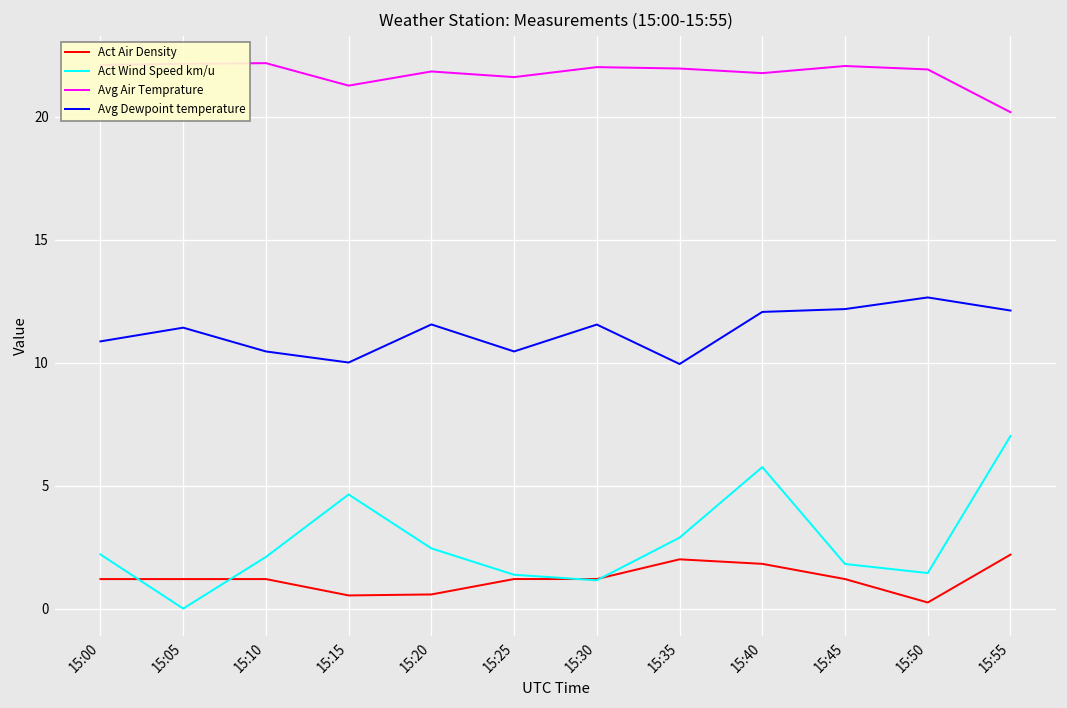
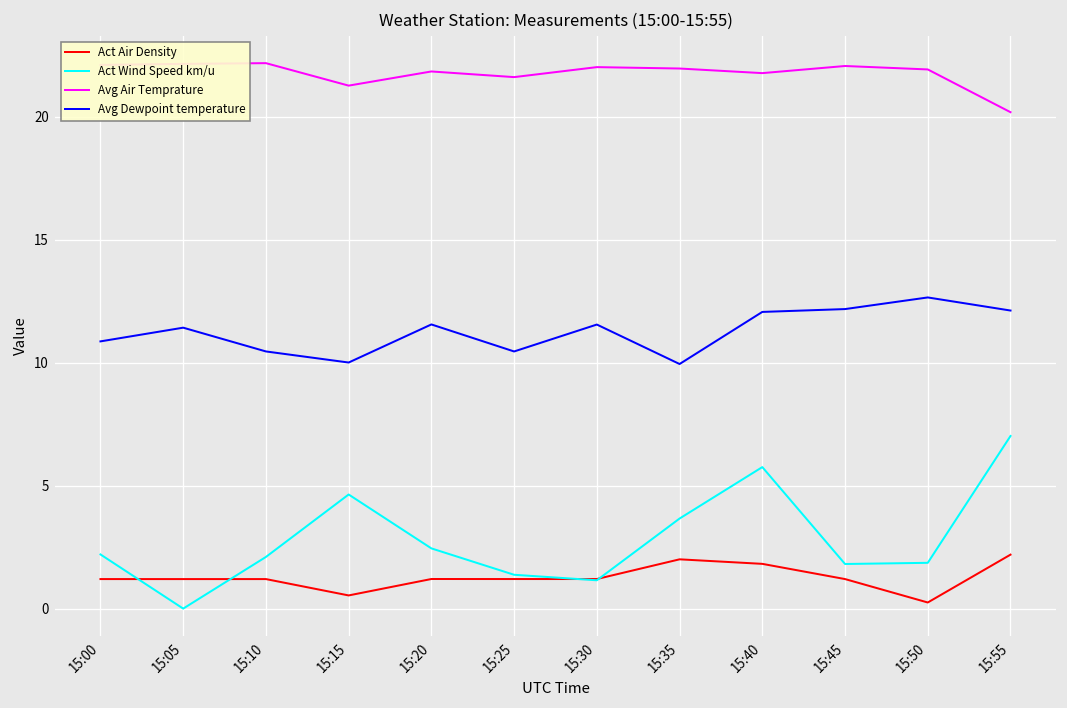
  {
    "Act Air Density": {
      "15:00": 1.2,
      "15:05": 1.2,
      "15:10": 1.2,
      "15:15": 0.5,
-     "15:20": 0.6,
+     "15:20": 1.2,
      "15:25": 1.2,
      "15:35": 2.0,
      "15:40": 1.8,
      "15:45": 1.2,
      "15:50": 0.2,
      "15:55": 2.2
    },
    "Act Wind Speed km/u": {
      "15:00": 2.2,
      "15:05": 0.0,
      "15:10": 2.1,
      "15:15": 4.6,
      "15:20": 2.4,
      "15:25": 1.4,
-     "15:35": 2.9,
+     "15:35": 3.7,
      "15:40": 5.8,
      "15:45": 1.8,
-     "15:50": 1.4,
+     "15:50": 1.9,
      "15:55": 7.0
    },
    "Avg Air Temprature": {
      "15:10": 22.2,
      "15:15": 21.3,
      "15:20": 21.8,
      "15:25": 21.6,
      "15:30": 22.0,
      "15:35": 22.0,
      "15:40": 21.8,
      "15:45": 22.1,
      "15:50": 21.9,
      "15:55": 20.2
    },
    "Avg Dewpoint temperature": {
      "15:00": 10.9,
      "15:05": 11.4,
      "15:10": 10.5,
      "15:15": 10.0,
      "15:20": 11.6,
      "15:25": 10.5,
      "15:30": 11.5,
      "15:35": 9.9,
      "15:40": 12.1,
      "15:45": 12.2,
      "15:50": 12.6,
      "15:55": 12.1
    }
  }
